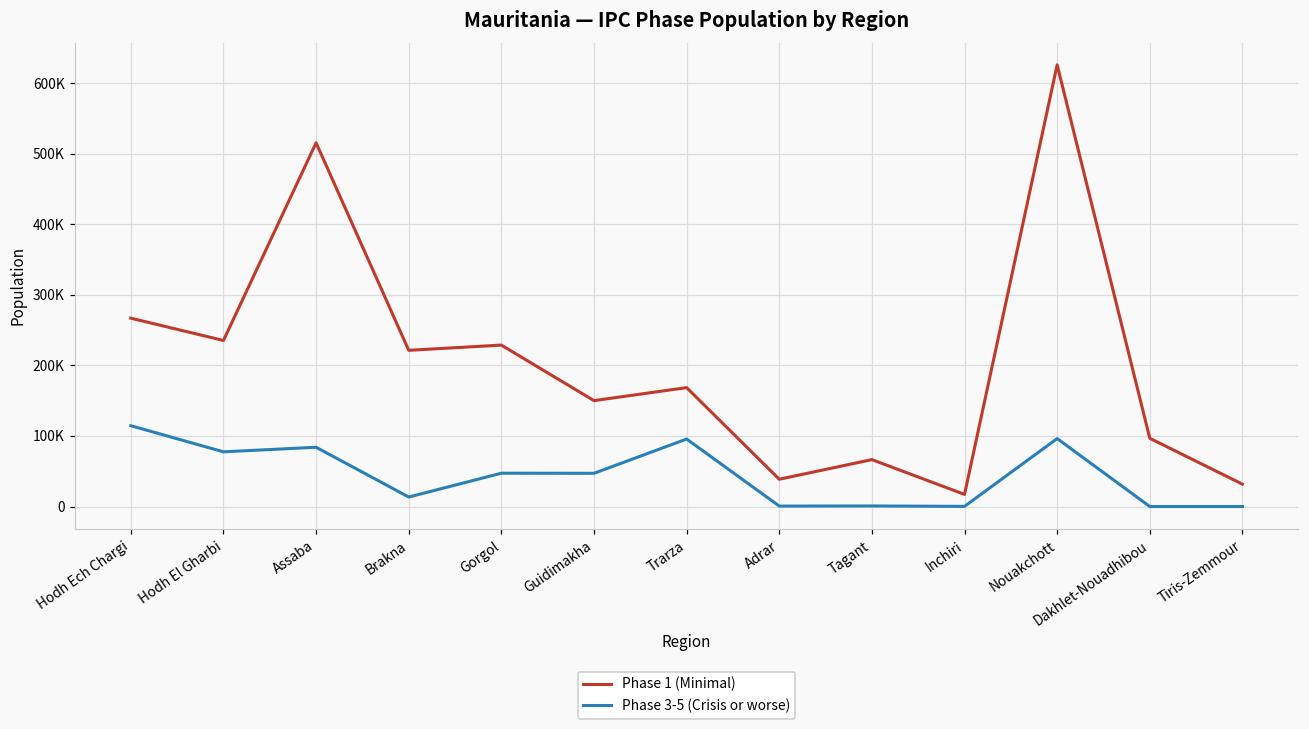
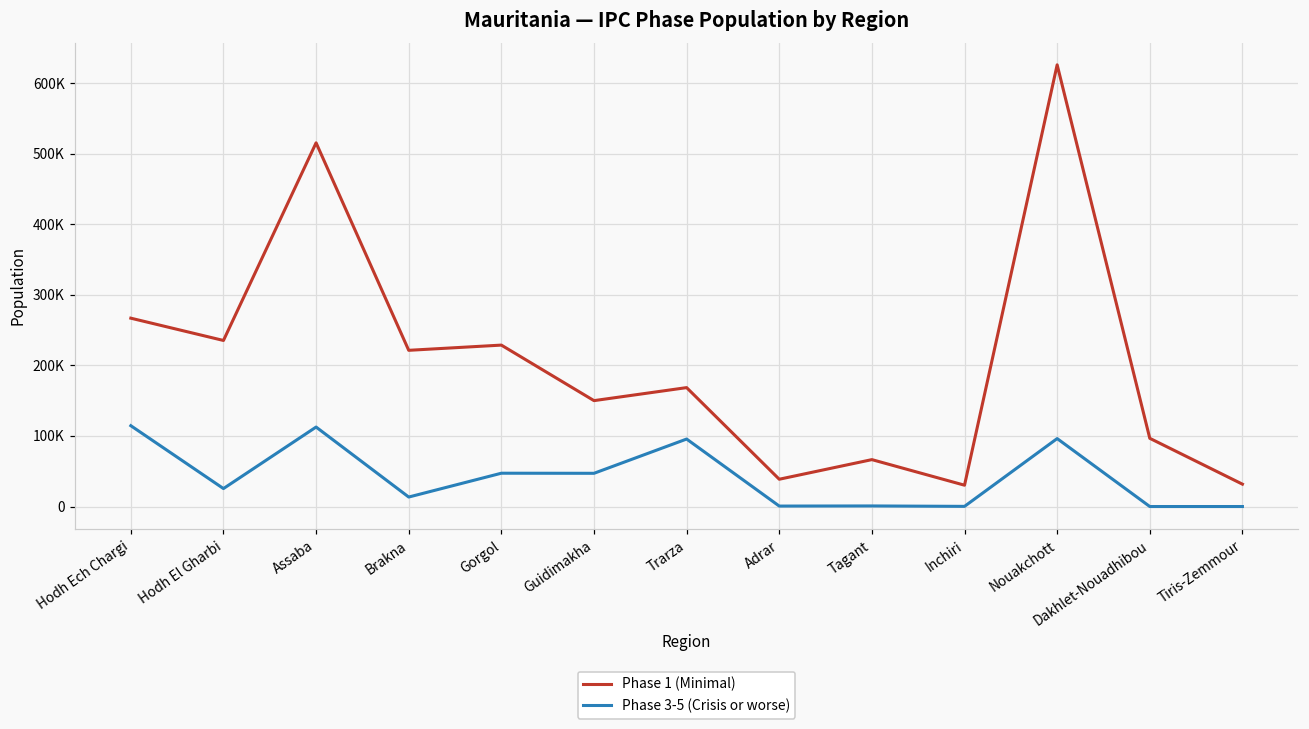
  {
    "Phase 1 (Minimal)": {
      "Hodh Ech Chargi": 270000,
      "Hodh El Gharbi": 240000,
      "Assaba": 520000,
      "Brakna": 220000,
      "Gorgol": 230000,
      "Guidimakha": 150000,
      "Trarza": 170000,
      "Adrar": 40000,
      "Tagant": 70000,
-     "Inchiri": 20000,
+     "Inchiri": 30000,
      "Nouakchott": 630000,
      "Dakhlet-Nouadhibou": 100000,
      "Tiris-Zemmour": 30000
    },
    "Phase 3-5 (Crisis or worse)": {
      "Hodh Ech Chargi": 110000,
-     "Hodh El Gharbi": 80000,
-     "Assaba": 80000,
+     "Hodh El Gharbi": 30000,
+     "Assaba": 110000,
      "Brakna": 10000,
      "Gorgol": 50000,
      "Guidimakha": 50000,
      "Trarza": 100000,
      "Adrar": 0,
      "Tagant": 0,
      "Inchiri": 0,
      "Nouakchott": 100000,
      "Dakhlet-Nouadhibou": 0,
      "Tiris-Zemmour": 0
    }
  }
